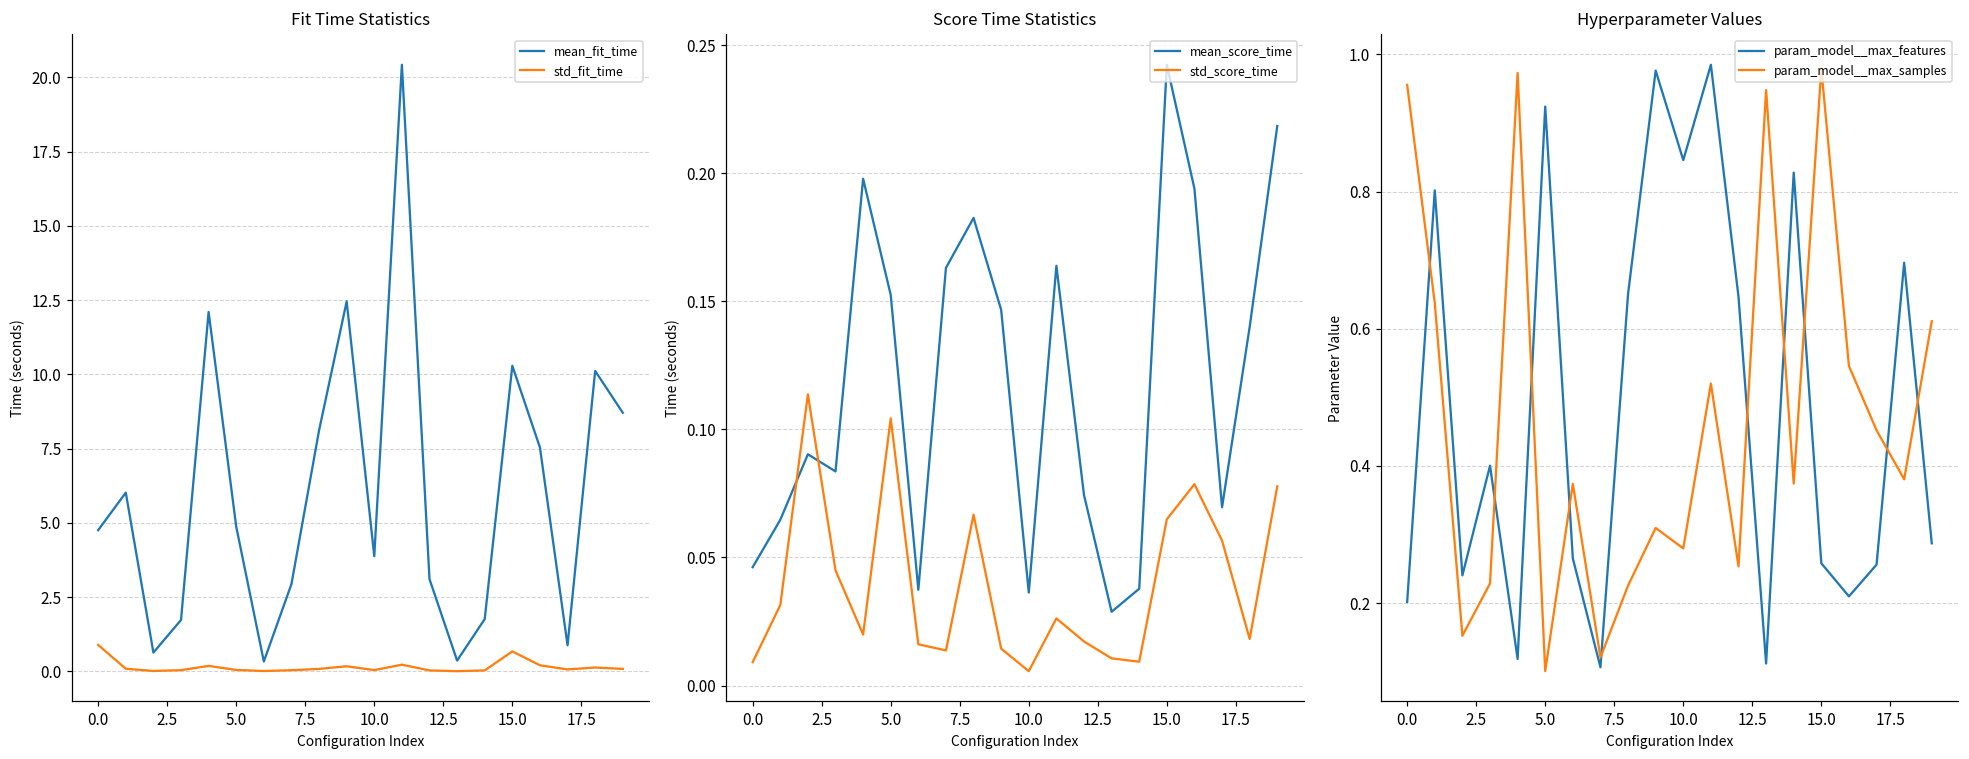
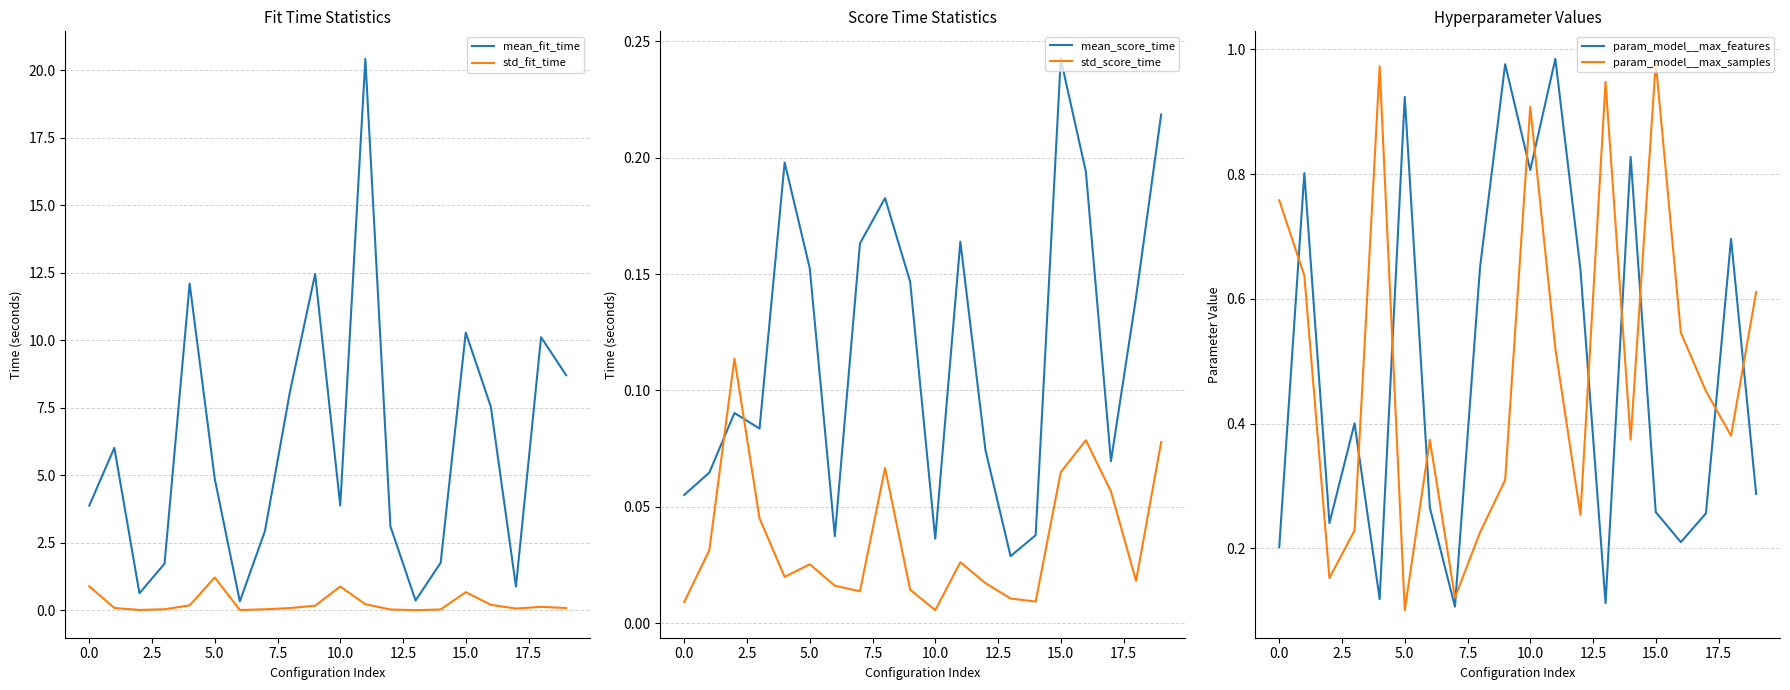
  {
    "Fit Time Statistics": {
      "mean_fit_time": {
-       "0.0": 4.8,
+       "0.0": 3.9,
        "5.0": 4.9,
        "10.0": 3.9,
        "15.0": 10.3
      },
      "std_fit_time": {
        "0.0": 0.9,
-       "5.0": 0.1,
-       "10.0": 0.0,
+       "5.0": 1.2,
+       "10.0": 0.9,
        "15.0": 0.7
      }
    },
    "Score Time Statistics": {
      "mean_score_time": {
-       "0.0": 0.046,
+       "0.0": 0.055,
        "5.0": 0.153,
        "10.0": 0.036
      },
      "std_score_time": {
        "0.0": 0.009,
-       "5.0": 0.104,
+       "5.0": 0.025,
        "10.0": 0.006,
        "15.0": 0.065
      }
    },
    "Hyperparameter Values": {
      "param_model__max_features": {
        "0.0": 0.20,
        "5.0": 0.92,
-       "10.0": 0.85,
+       "10.0": 0.81,
        "15.0": 0.26
      },
      "param_model__max_samples": {
-       "0.0": 0.96,
+       "0.0": 0.76,
        "5.0": 0.10,
-       "10.0": 0.28
+       "10.0": 0.91
      }
    }
  }
